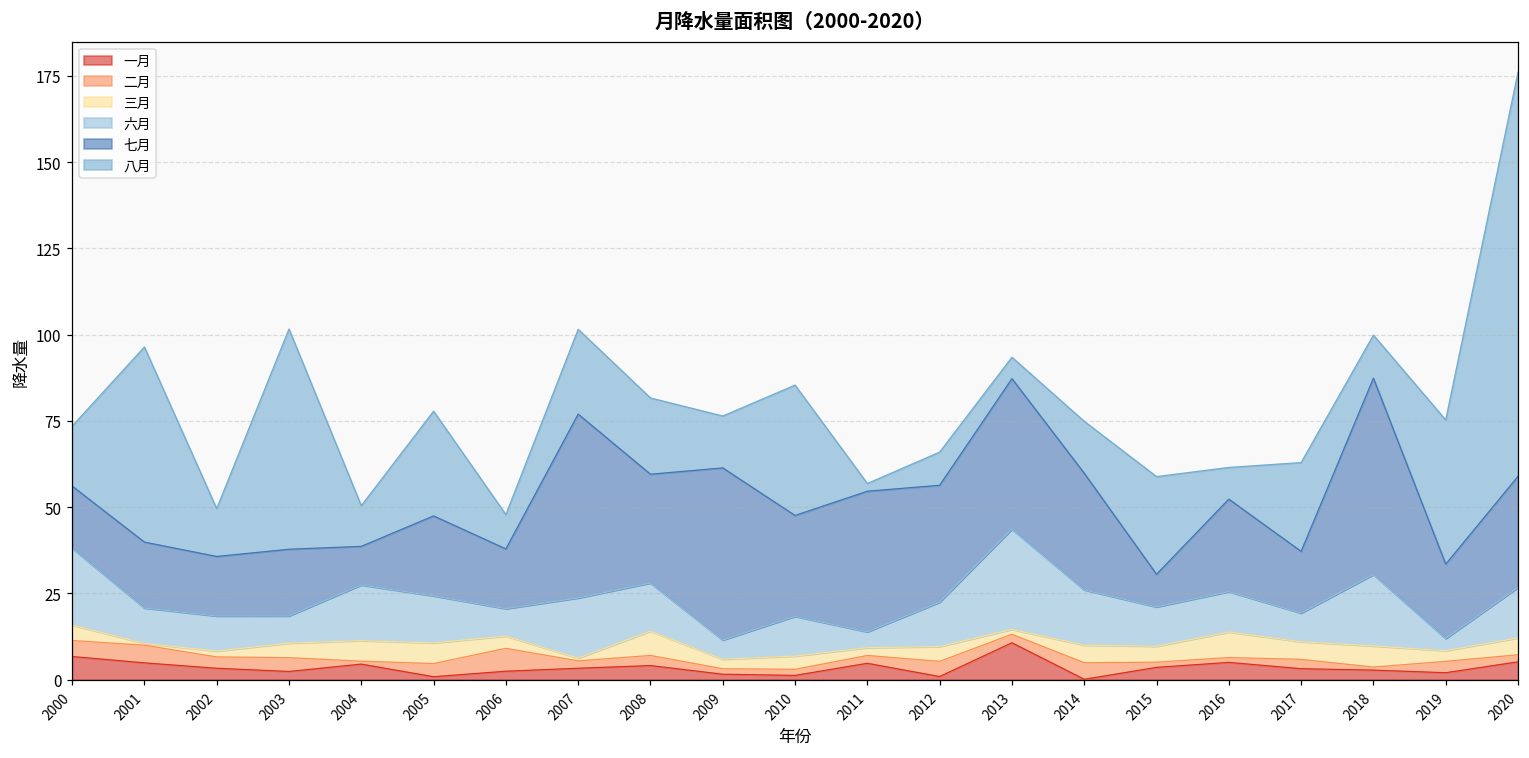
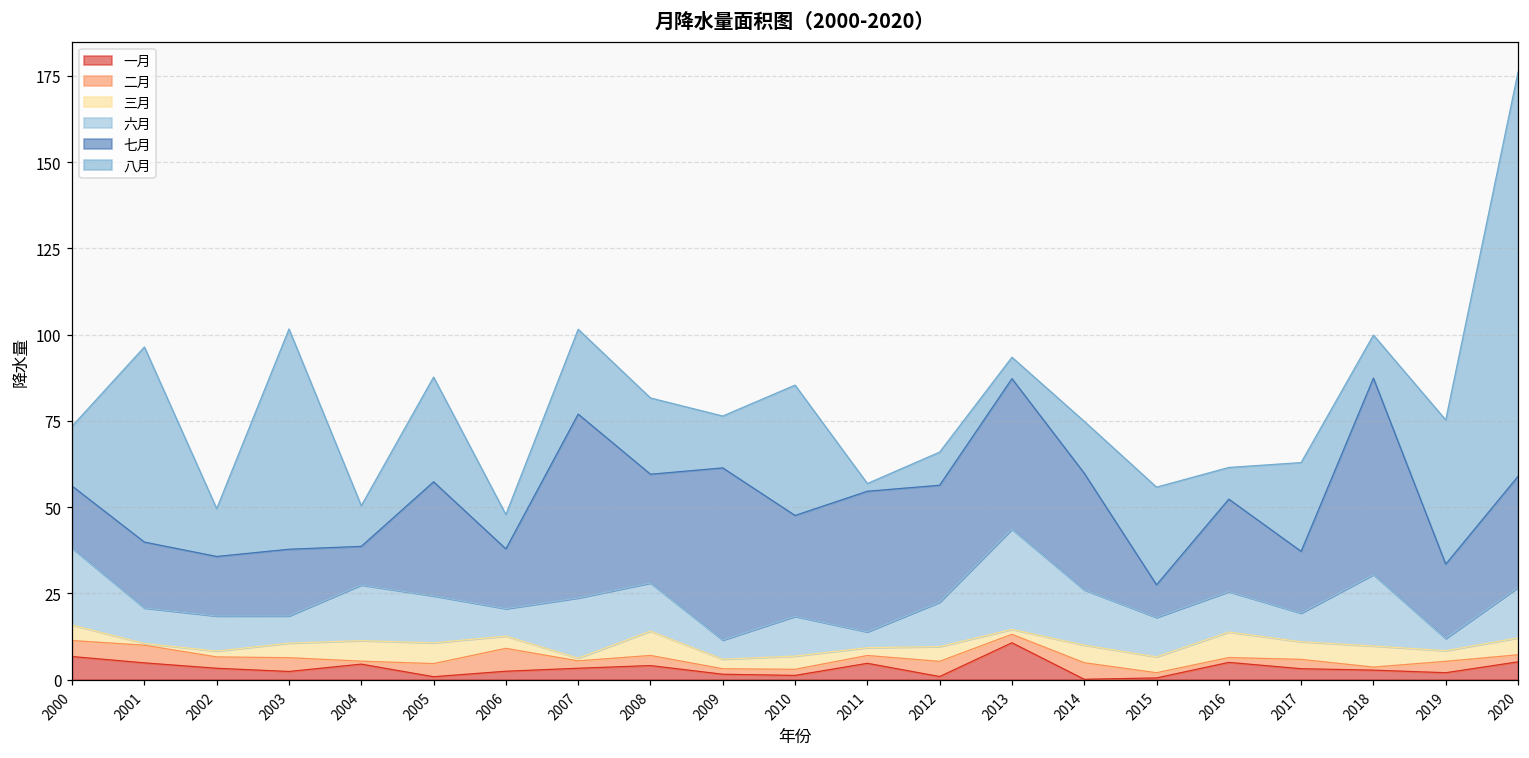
  {
    "一月": {
      "2000": 7,
      "2001": 5,
      "2002": 3,
      "2003": 2,
      "2004": 4,
      "2005": 1,
      "2006": 2,
      "2007": 3,
      "2008": 4,
      "2009": 2,
      "2010": 1,
      "2011": 5,
      "2012": 1,
      "2013": 11,
      "2014": 0,
-     "2015": 4,
+     "2015": 0,
      "2016": 5,
      "2017": 3,
      "2018": 3,
      "2019": 2,
      "2020": 5
    },
    "二月": {
      "2000": 5,
      "2002": 3,
      "2003": 4,
      "2004": 1,
      "2005": 4,
      "2006": 7,
      "2008": 3,
      "2009": 2,
      "2010": 2,
      "2011": 2,
      "2012": 4,
      "2013": 2,
      "2014": 5,
      "2015": 2,
      "2016": 1,
      "2017": 3,
      "2018": 1,
      "2019": 3,
      "2020": 2
    },
    "三月": {
      "2000": 4,
      "2002": 2,
      "2003": 4,
      "2004": 6,
      "2005": 6,
      "2006": 4,
      "2008": 7,
      "2009": 3,
      "2010": 4,
      "2011": 2,
      "2012": 4,
      "2013": 1,
      "2014": 5,
      "2015": 5,
      "2016": 7,
      "2017": 5,
      "2018": 6,
      "2019": 3,
      "2020": 5
    },
    "七月": {
      "2000": 18,
      "2001": 19,
      "2002": 17,
      "2003": 19,
      "2004": 11,
-     "2005": 23,
+     "2005": 33,
      "2006": 17,
      "2007": 53,
      "2008": 32,
      "2009": 50,
      "2010": 29,
      "2011": 41,
      "2012": 34,
      "2013": 44,
      "2014": 34,
      "2015": 9,
      "2016": 27,
      "2017": 18,
      "2018": 57,
      "2019": 22,
      "2020": 32
    }
  }
